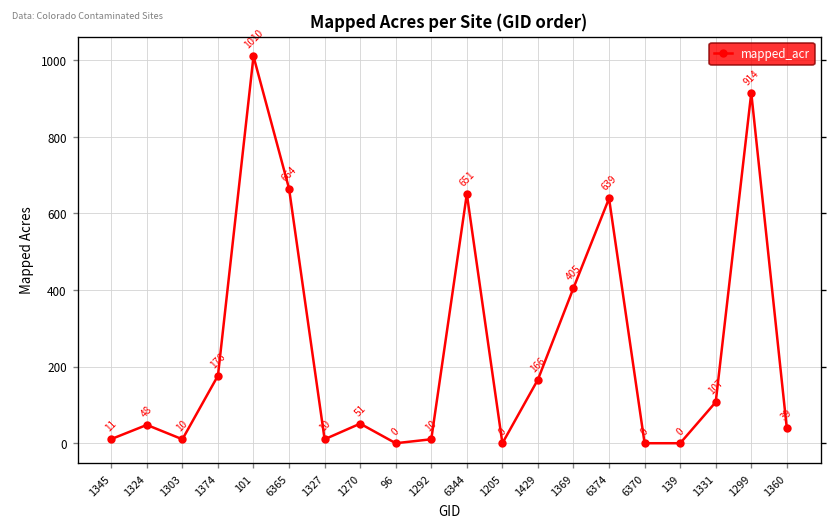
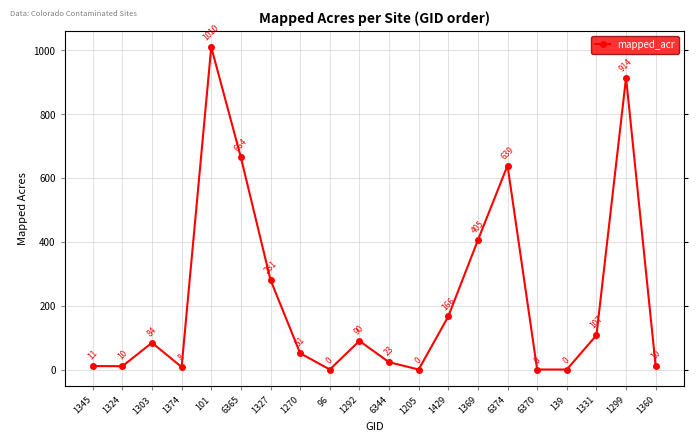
  {
    "1345": 11,
-   "1324": 48,
-   "1303": 10,
-   "1374": 176,
+   "1324": 10,
+   "1303": 84,
+   "1374": 8,
    "101": 1010,
    "6365": 664,
-   "1327": 10,
+   "1327": 281,
    "1270": 51,
    "96": 0,
-   "1292": 10,
-   "6344": 651,
+   "1292": 90,
+   "6344": 23,
    "1205": 0,
    "1429": 166,
    "1369": 405,
    "6374": 639,
    "6370": 0,
    "139": 0,
    "1331": 107,
    "1299": 914,
-   "1360": 39
+   "1360": 10
  }
